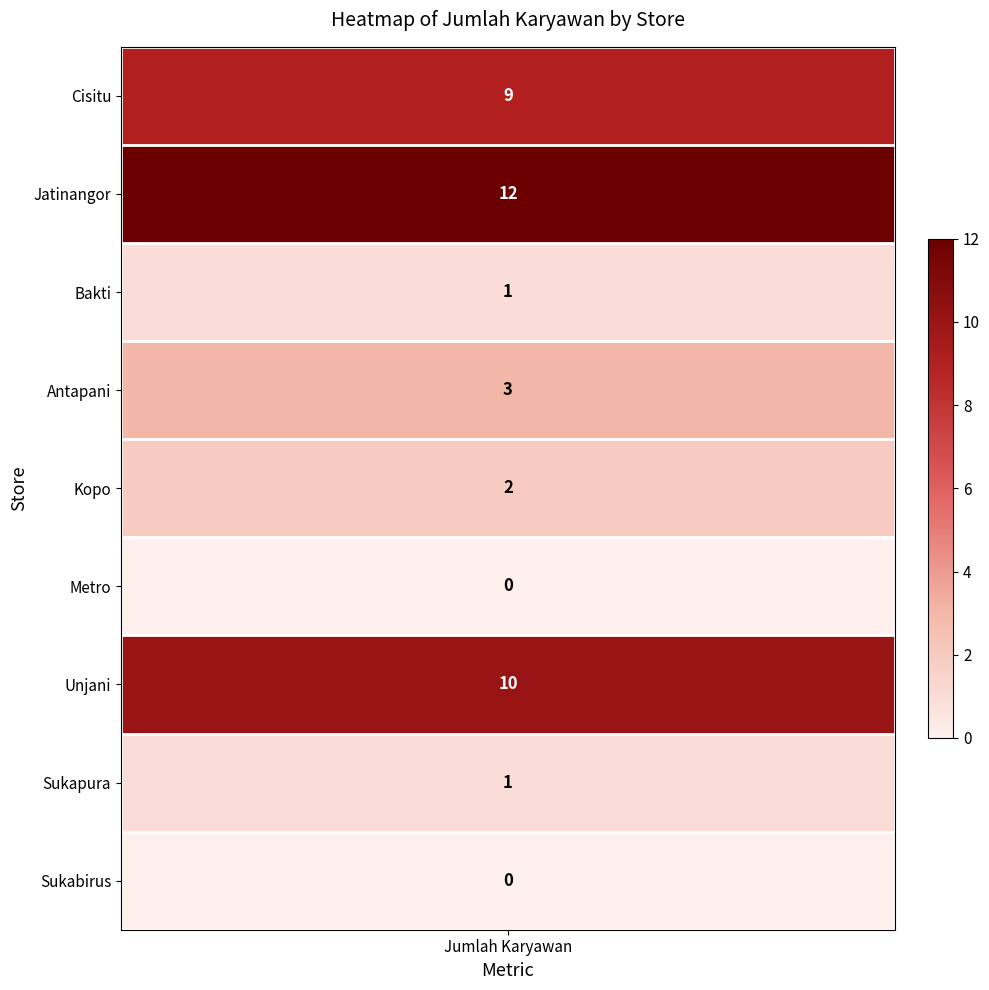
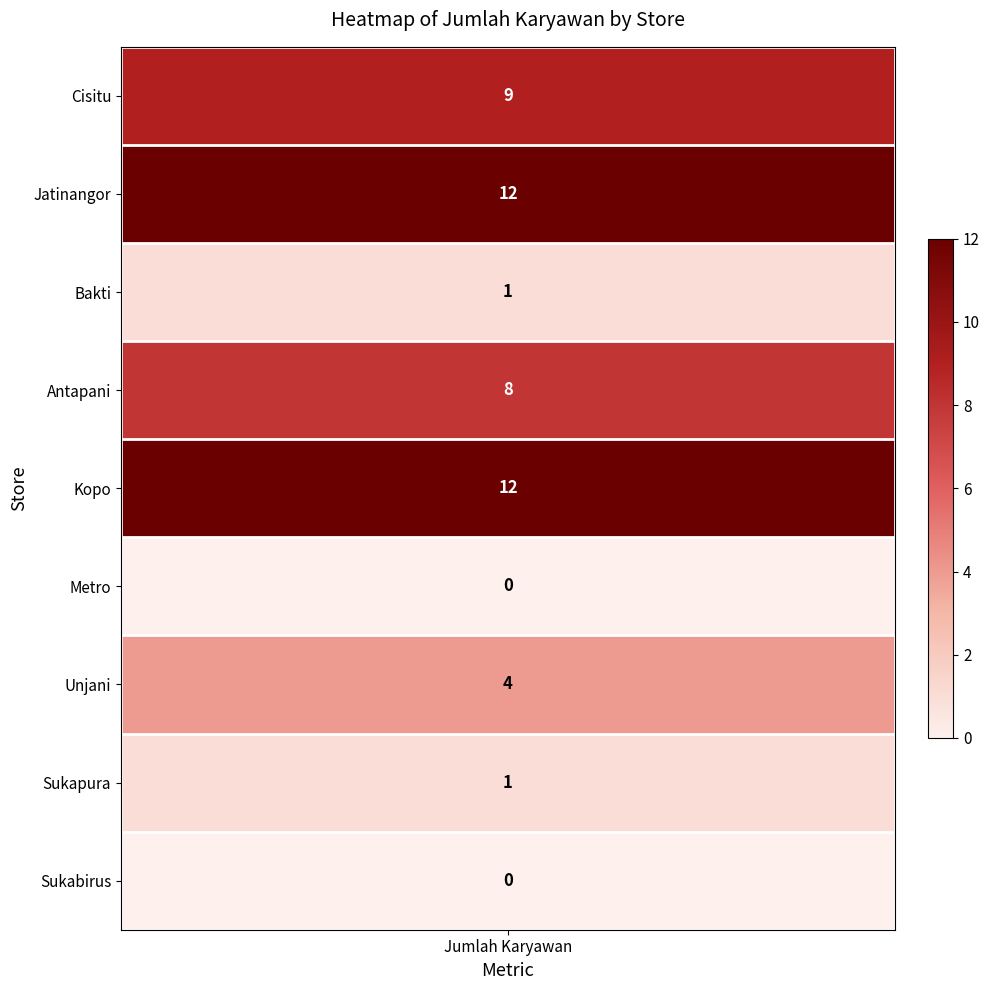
  {
    "Cisitu": {
      "Jumlah Karyawan": 9
    },
    "Jatinangor": {
      "Jumlah Karyawan": 12
    },
    "Bakti": {
      "Jumlah Karyawan": 1
    },
    "Antapani": {
-     "Jumlah Karyawan": 3
+     "Jumlah Karyawan": 8
    },
    "Kopo": {
-     "Jumlah Karyawan": 2
+     "Jumlah Karyawan": 12
    },
    "Metro": {
      "Jumlah Karyawan": 0
    },
    "Unjani": {
-     "Jumlah Karyawan": 10
+     "Jumlah Karyawan": 4
    },
    "Sukapura": {
      "Jumlah Karyawan": 1
    },
    "Sukabirus": {
      "Jumlah Karyawan": 0
    }
  }
